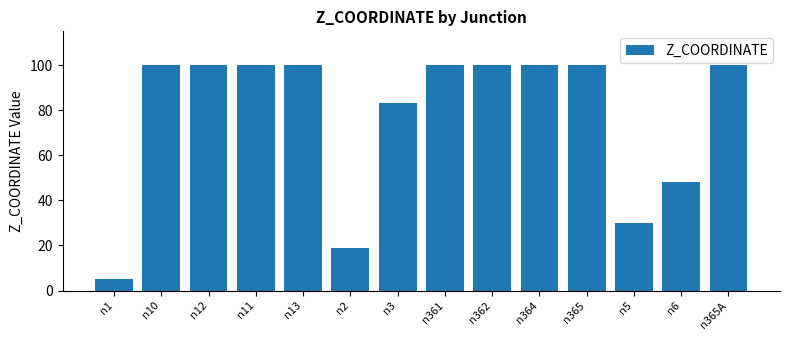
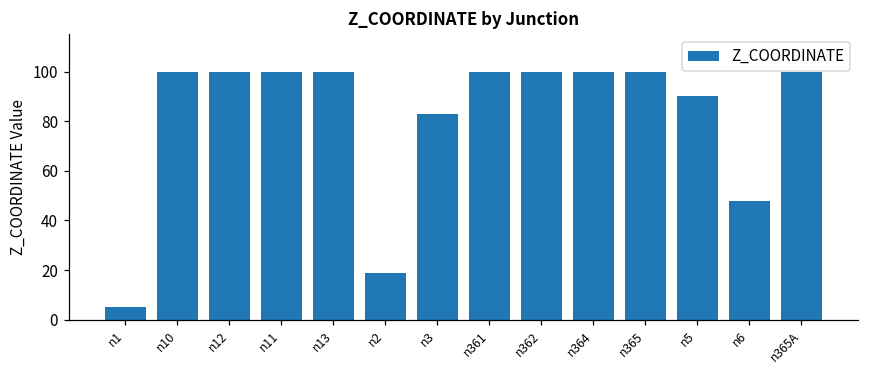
  {
    "n1": 5,
    "n10": 100,
    "n12": 100,
    "n11": 100,
    "n13": 100,
    "n2": 19,
    "n3": 83,
    "n361": 100,
    "n362": 100,
    "n364": 100,
    "n365": 100,
-   "n5": 30,
+   "n5": 90,
    "n6": 48,
    "n365A": 100
  }
